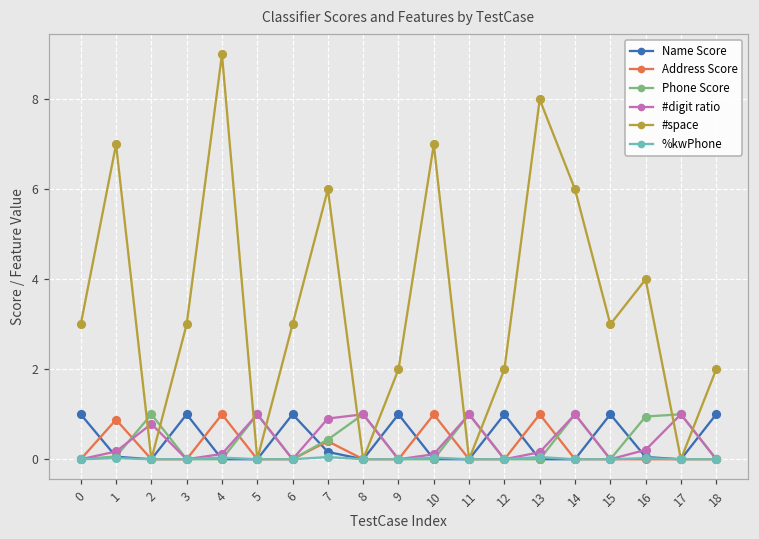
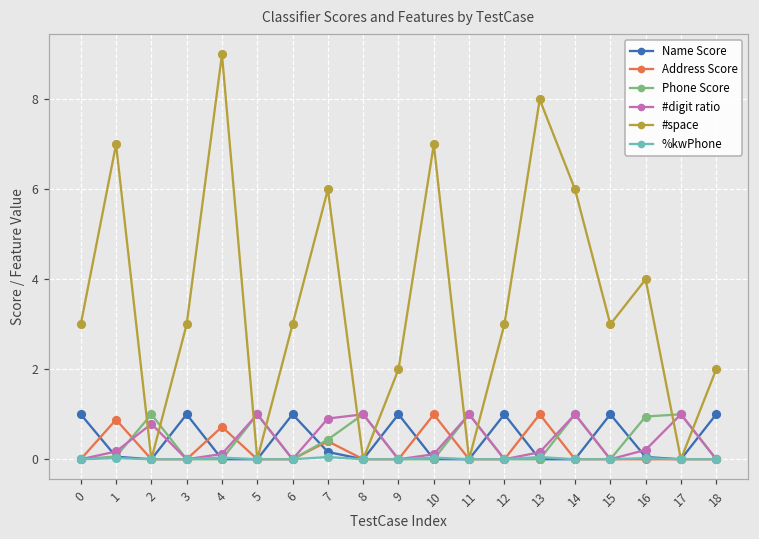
  {
    "Name Score": {
      "0": 1.0,
      "3": 1.0,
      "6": 1.0,
      "7": 0.2,
      "9": 1.0,
      "12": 1.0,
      "15": 1.0,
      "18": 1.0
    },
    "Address Score": {
      "1": 0.9,
-     "4": 1.0,
+     "4": 0.7,
      "10": 1.0,
      "13": 1.0
    },
    "#digit ratio": {
      "1": 0.2,
      "2": 0.8,
      "4": 0.1,
      "7": 0.9,
      "10": 0.1,
      "13": 0.2,
      "16": 0.2
    },
    "#space": {
      "0": 3,
      "1": 7,
      "3": 3,
      "4": 9,
      "6": 3,
      "7": 6,
      "9": 2,
      "10": 7,
-     "12": 2,
+     "12": 3,
      "13": 8,
      "14": 6,
      "15": 3,
      "16": 4,
      "18": 2
    }
  }
